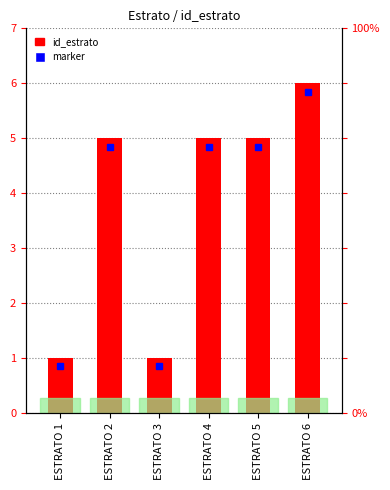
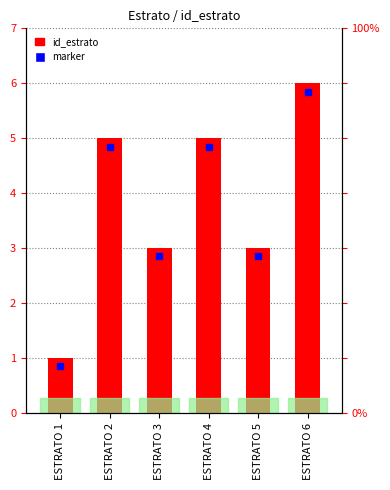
  {
    "id_estrato": {
      "ESTRATO 1": 1,
      "ESTRATO 2": 5,
-     "ESTRATO 3": 1,
+     "ESTRATO 3": 3,
      "ESTRATO 4": 5,
-     "ESTRATO 5": 5,
+     "ESTRATO 5": 3,
      "ESTRATO 6": 6
    }
  }
